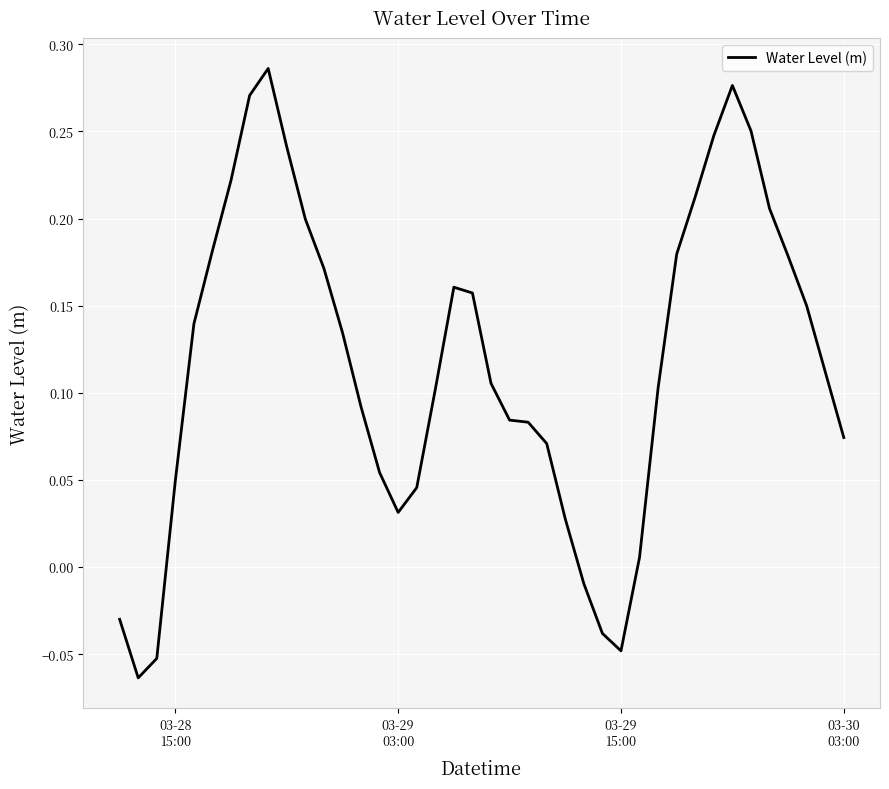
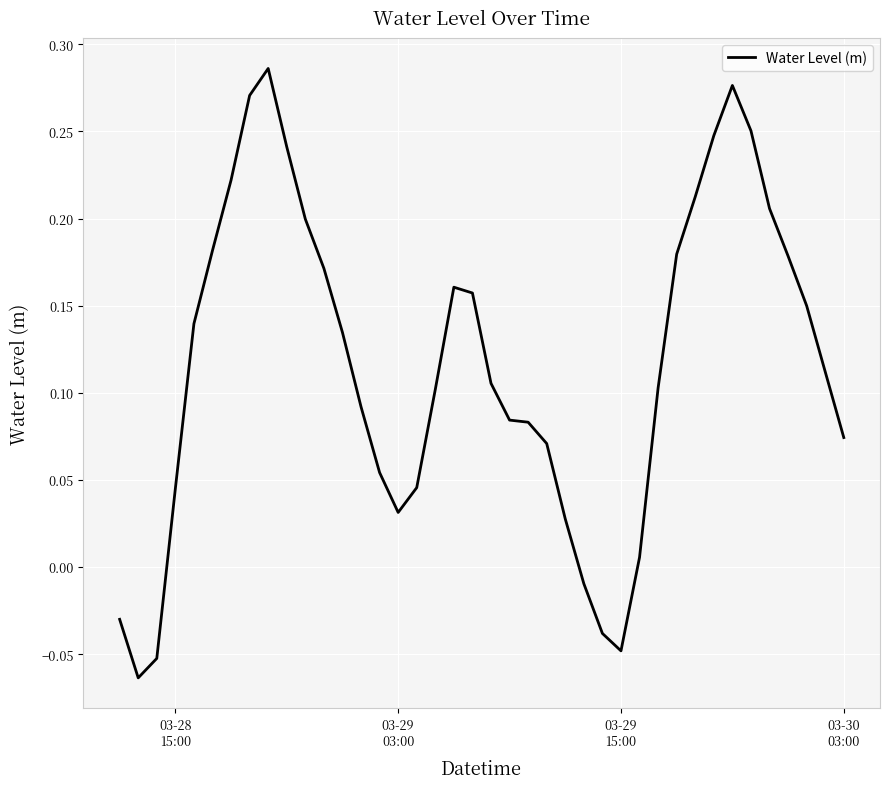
  {
-   "03-28 15:00": 0.050,
+   "03-28 15:00": 0.045,
    "03-29 03:00": 0.031,
    "03-29 15:00": -0.048,
    "03-30 03:00": 0.074
  }
